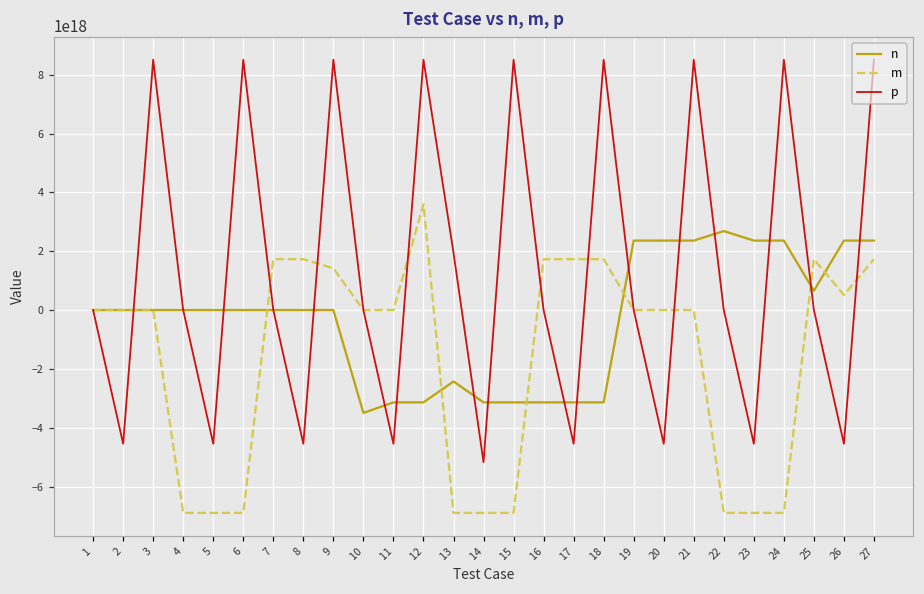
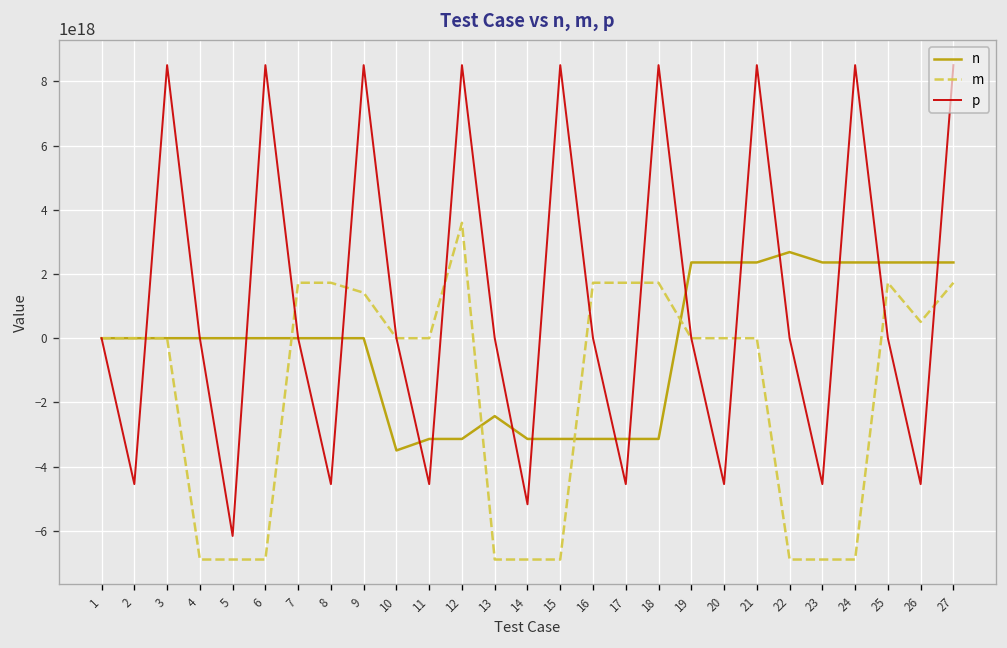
  {
    "n": {
      "5": 0,
      "6": 0,
      "8": 0,
      "9": 0,
      "10": -3500000000000000000,
      "11": -3100000000000000000,
      "12": -3100000000000000000,
      "13": -2400000000000000000,
      "14": -3100000000000000000,
      "15": -3100000000000000000,
      "16": -3100000000000000000,
      "17": -3100000000000000000,
      "18": -3100000000000000000,
      "19": 2400000000000000000,
      "20": 2400000000000000000,
      "21": 2400000000000000000,
      "22": 2700000000000000000,
      "23": 2400000000000000000,
      "24": 2400000000000000000,
-     "25": 700000000000000000,
+     "25": 2400000000000000000,
      "26": 2400000000000000000,
      "27": 2400000000000000000
    },
    "m": {
      "4": -6900000000000000000,
      "5": -6900000000000000000,
      "6": -6900000000000000000,
      "7": 1700000000000000000,
      "8": 1700000000000000000,
      "9": 1400000000000000000,
      "11": 0,
      "12": 3600000000000000000,
      "13": -6900000000000000000,
      "14": -6900000000000000000,
      "15": -6900000000000000000,
      "16": 1700000000000000000,
      "17": 1700000000000000000,
      "18": 1700000000000000000,
      "20": 0,
      "21": 0,
      "22": -6900000000000000000,
      "23": -6900000000000000000,
      "24": -6900000000000000000,
      "25": 1700000000000000000,
      "26": 500000000000000000,
      "27": 1700000000000000000
    },
    "p": {
      "2": -4500000000000000000,
      "3": 8500000000000000000,
-     "5": -4500000000000000000,
+     "5": -6200000000000000000,
      "6": 8500000000000000000,
      "8": -4500000000000000000,
      "9": 8500000000000000000,
      "11": -4500000000000000000,
      "12": 8500000000000000000,
-     "13": 1900000000000000000,
+     "13": 0,
      "14": -5200000000000000000,
      "15": 8500000000000000000,
      "16": 0,
      "17": -4500000000000000000,
      "18": 8500000000000000000,
      "20": -4500000000000000000,
      "21": 8500000000000000000,
      "22": 0,
      "23": -4500000000000000000,
      "24": 8500000000000000000,
      "25": 0,
      "26": -4500000000000000000
    }
  }
